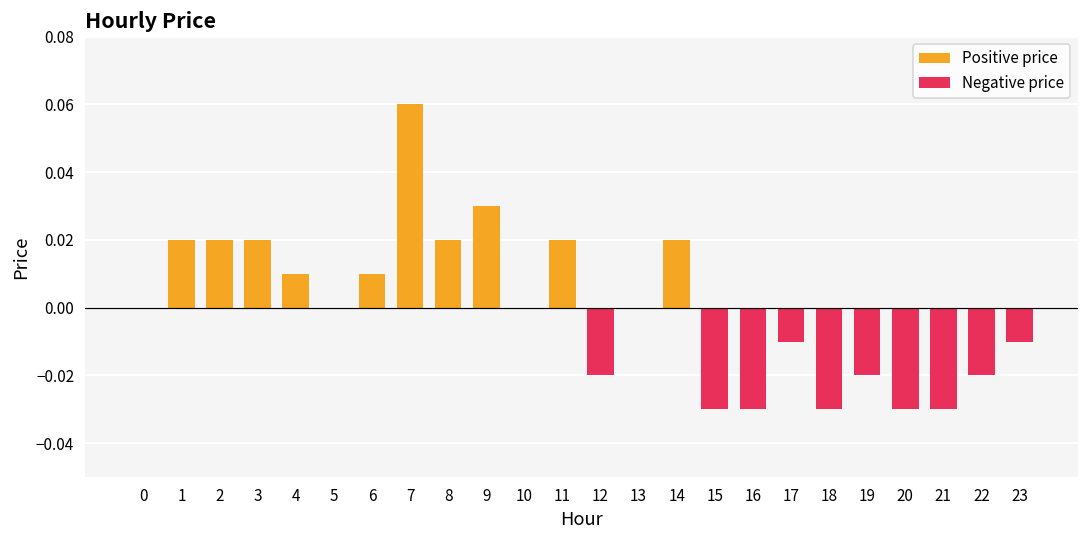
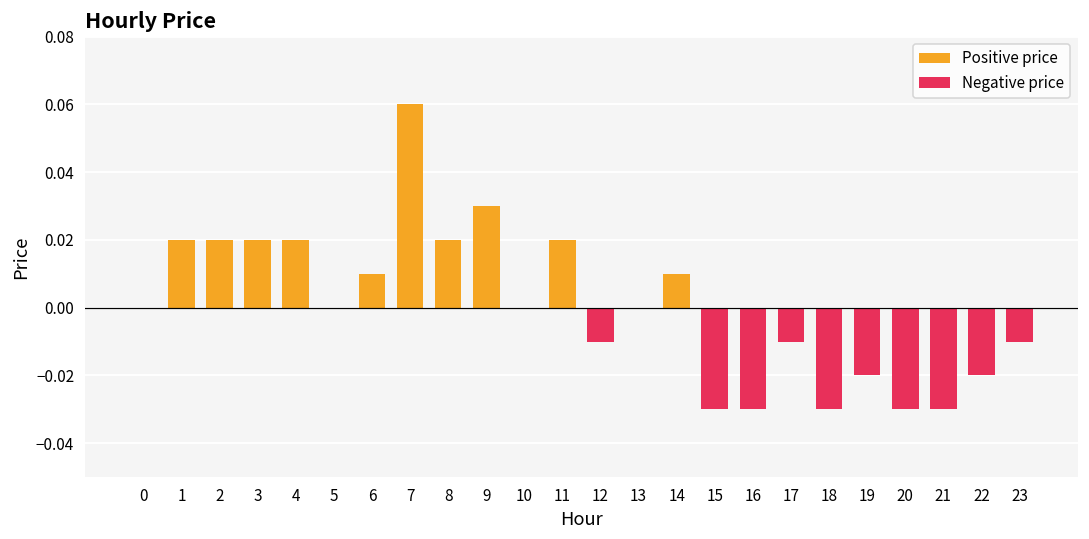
  {
    "Positive price": {
      "0": 0.00,
      "1": 0.02,
      "2": 0.02,
      "3": 0.02,
-     "4": 0.01,
+     "4": 0.02,
      "5": 0.00,
      "6": 0.01,
      "7": 0.06,
      "8": 0.02,
      "9": 0.03,
      "10": 0.00,
      "11": 0.02,
      "13": 0.00,
-     "14": 0.02
+     "14": 0.01
    },
    "Negative price": {
-     "12": -0.02,
+     "12": -0.01,
      "15": -0.03,
      "16": -0.03,
      "17": -0.01,
      "18": -0.03,
      "19": -0.02,
      "20": -0.03,
      "21": -0.03,
      "22": -0.02,
      "23": -0.01
    }
  }
